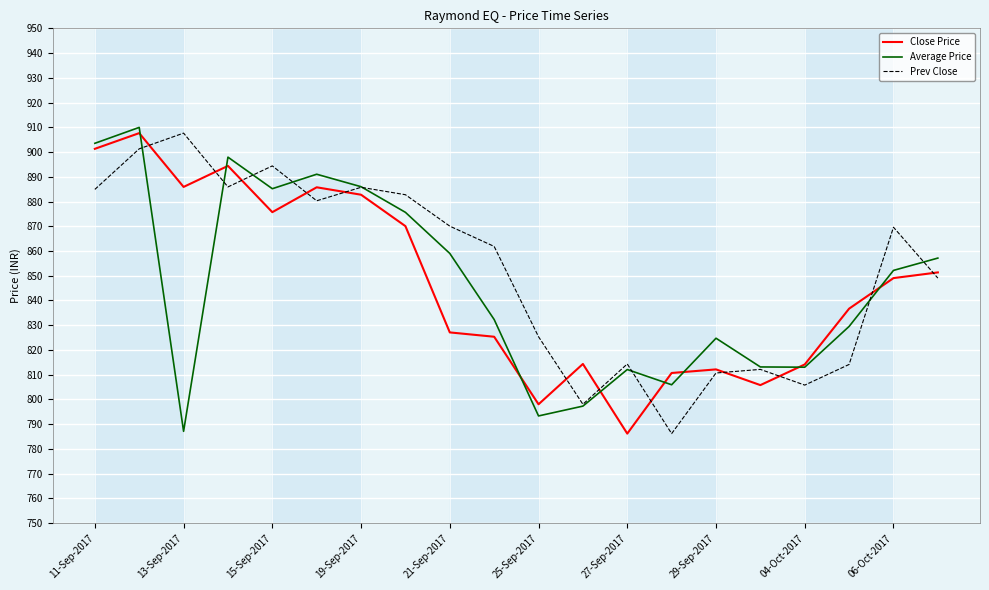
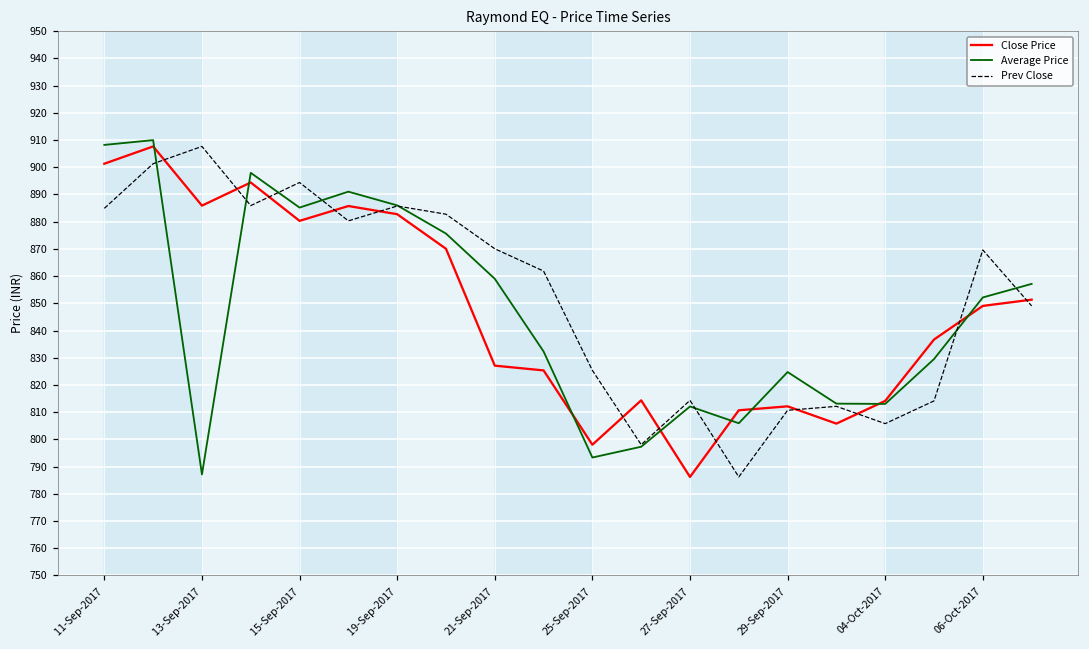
  {
    "Close Price": {
      "11-Sep-2017": 901,
      "13-Sep-2017": 886,
-     "15-Sep-2017": 876,
+     "15-Sep-2017": 880,
      "19-Sep-2017": 883,
      "21-Sep-2017": 827,
      "25-Sep-2017": 798,
      "27-Sep-2017": 786,
      "29-Sep-2017": 812,
      "04-Oct-2017": 814,
      "06-Oct-2017": 849
    },
    "Average Price": {
-     "11-Sep-2017": 904,
+     "11-Sep-2017": 908,
      "13-Sep-2017": 787,
      "15-Sep-2017": 885,
      "21-Sep-2017": 859,
      "25-Sep-2017": 793,
      "27-Sep-2017": 812,
      "29-Sep-2017": 825,
      "04-Oct-2017": 813,
      "06-Oct-2017": 852
    },
    "Prev Close": {
      "11-Sep-2017": 885,
      "13-Sep-2017": 908,
      "15-Sep-2017": 894,
      "21-Sep-2017": 870,
      "25-Sep-2017": 825,
      "27-Sep-2017": 814,
      "29-Sep-2017": 811,
      "04-Oct-2017": 806,
      "06-Oct-2017": 870
    }
  }
